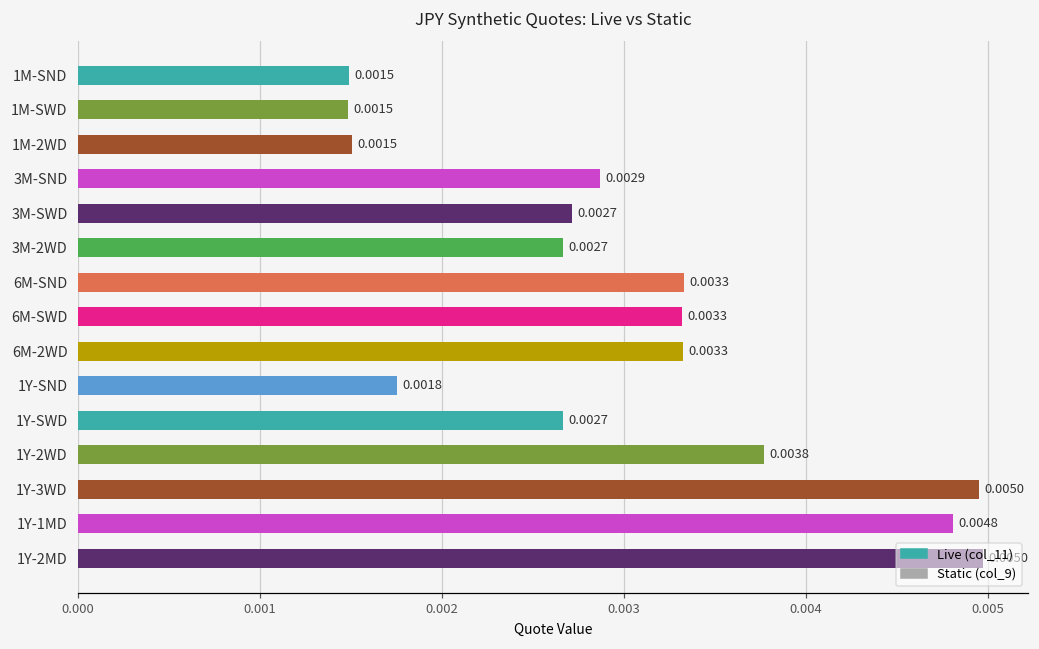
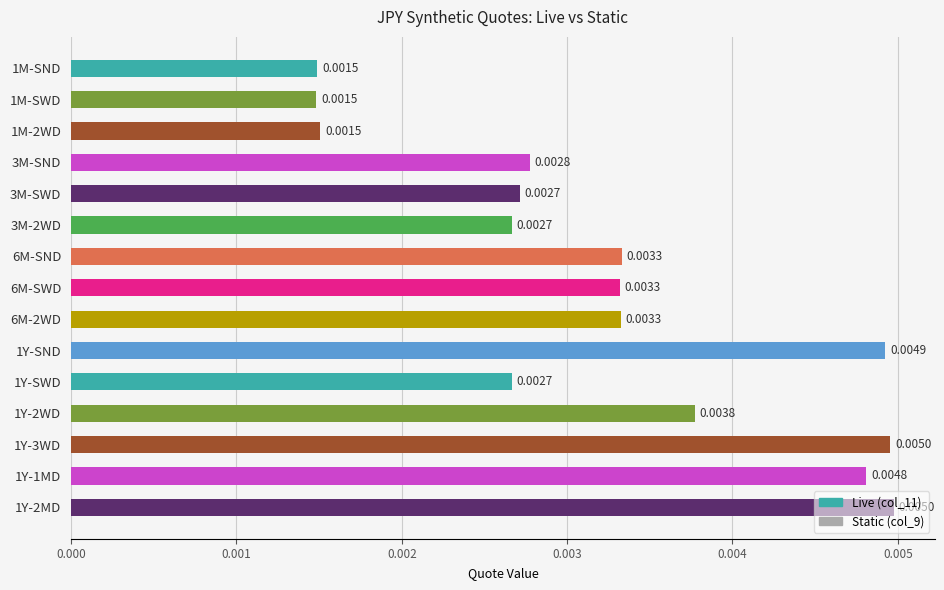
  {
    "1M-SND": 0.0015,
    "1M-SWD": 0.0015,
    "1M-2WD": 0.0015,
-   "3M-SND": 0.0029,
+   "3M-SND": 0.0028,
    "3M-SWD": 0.0027,
    "3M-2WD": 0.0027,
    "6M-SND": 0.0033,
    "6M-SWD": 0.0033,
    "6M-2WD": 0.0033,
-   "1Y-SND": 0.0018,
+   "1Y-SND": 0.0049,
    "1Y-SWD": 0.0027,
    "1Y-2WD": 0.0038,
    "1Y-3WD": 0.0050,
    "1Y-1MD": 0.0048
  }
